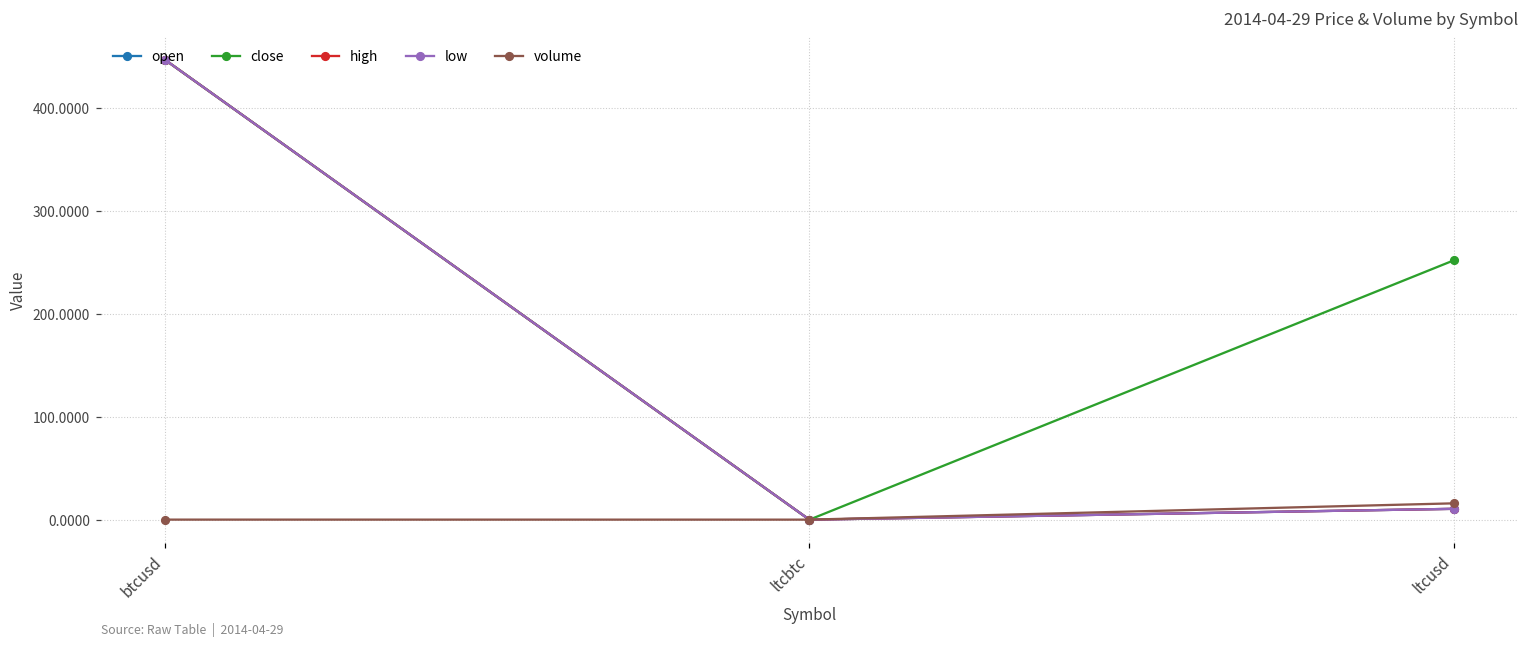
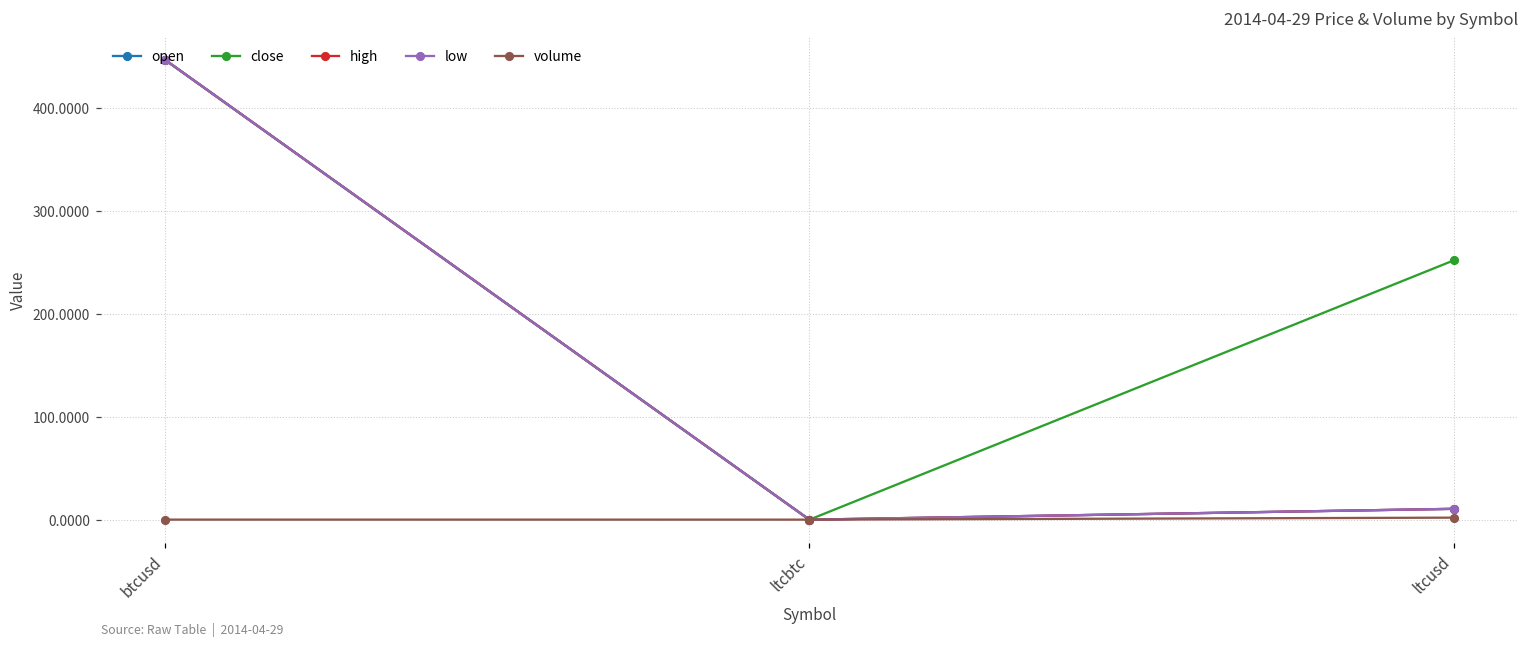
  {
    "low": {
      "ltcusd": 10
    },
    "close": {
      "ltcusd": 250
    },
    "volume": {
      "btcusd": 0,
-     "ltcusd": 20
+     "ltcusd": 0
    }
  }
